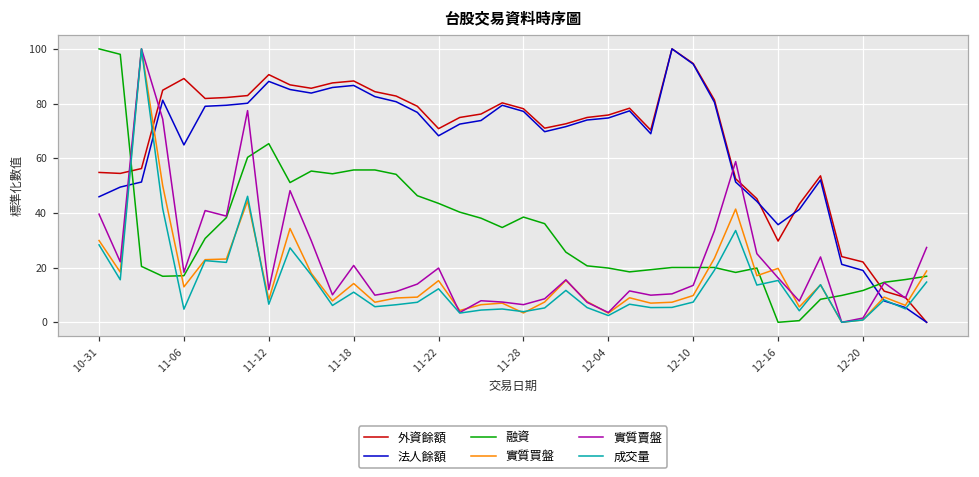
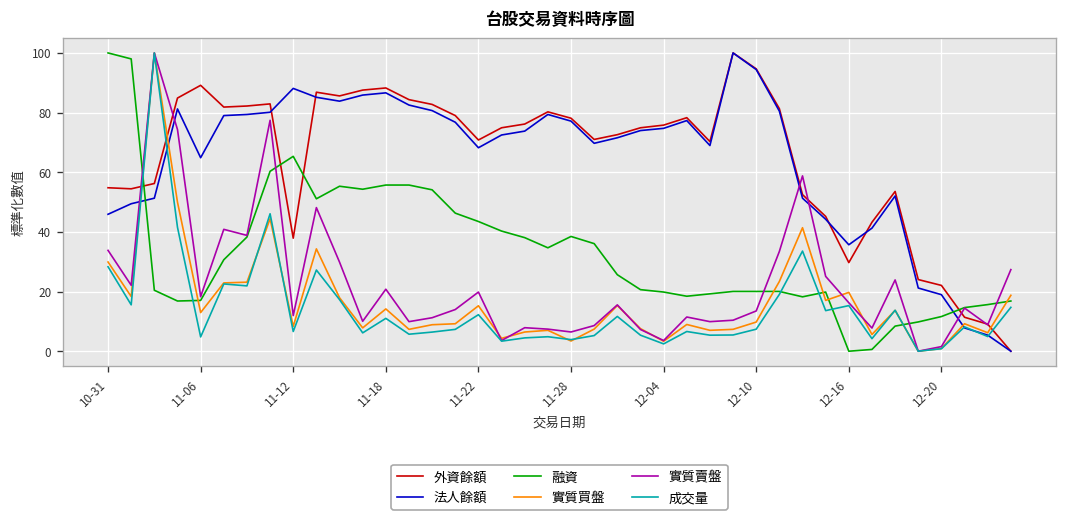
  {
    "外資餘額": {
      "10-31": 55,
      "11-06": 89,
-     "11-12": 91,
+     "11-12": 38,
      "11-18": 88,
      "11-22": 71,
      "12-04": 76,
      "12-16": 30,
      "12-20": 22
    },
    "法人餘額": {
      "10-31": 46,
      "11-06": 65,
      "11-12": 88,
      "11-18": 87,
      "11-22": 68,
      "12-04": 75,
      "12-16": 36,
      "12-20": 19
    },
    "融資": {
      "10-31": 100,
      "11-06": 17,
      "11-12": 65,
      "11-18": 56,
      "11-22": 43,
      "11-28": 38,
      "12-04": 20,
      "12-10": 20,
      "12-16": 0,
      "12-20": 12
    },
    "實質買盤": {
      "10-31": 30,
      "11-06": 13,
      "11-12": 8,
      "11-18": 14,
      "11-22": 15,
      "12-10": 10,
      "12-16": 20
    },
    "實質賣盤": {
-     "10-31": 40,
+     "10-31": 34,
      "11-06": 18,
      "11-12": 12,
      "11-18": 21,
      "11-22": 20,
      "11-28": 6,
      "12-10": 14
    },
    "成交量": {
      "10-31": 28,
      "11-06": 5,
      "11-12": 7,
      "11-18": 11,
      "11-22": 12,
      "12-10": 7
    }
  }
